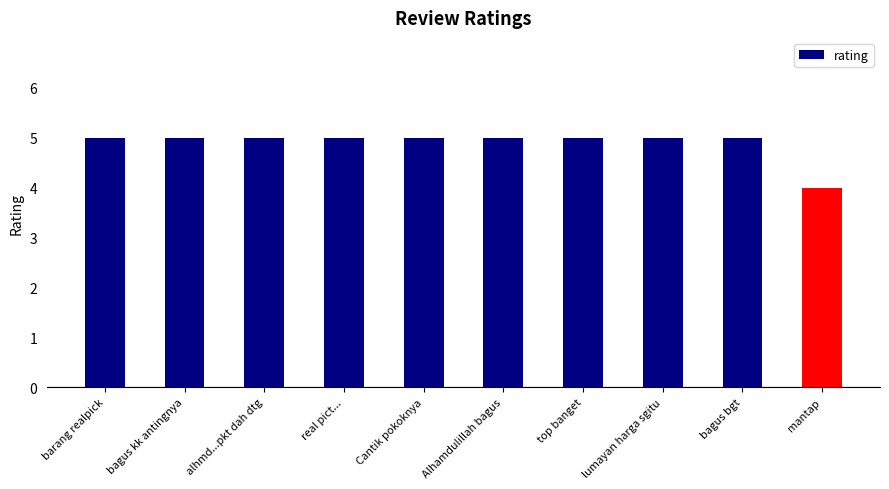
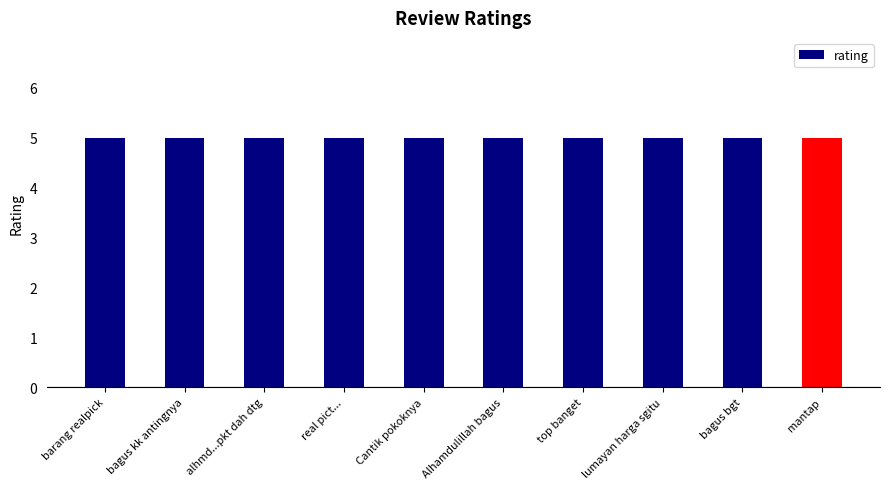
  {
    "barang realpick": 5,
    "bagus kk antingnya": 5,
    "alhmd...pkt dah dtg": 5,
    "real pict...": 5,
    "Cantik pokoknya": 5,
    "Alhamdulillah bagus": 5,
    "top banget": 5,
    "lumayan harga sgitu": 5,
    "bagus bgt": 5,
-   "mantap": 4
+   "mantap": 5
  }
